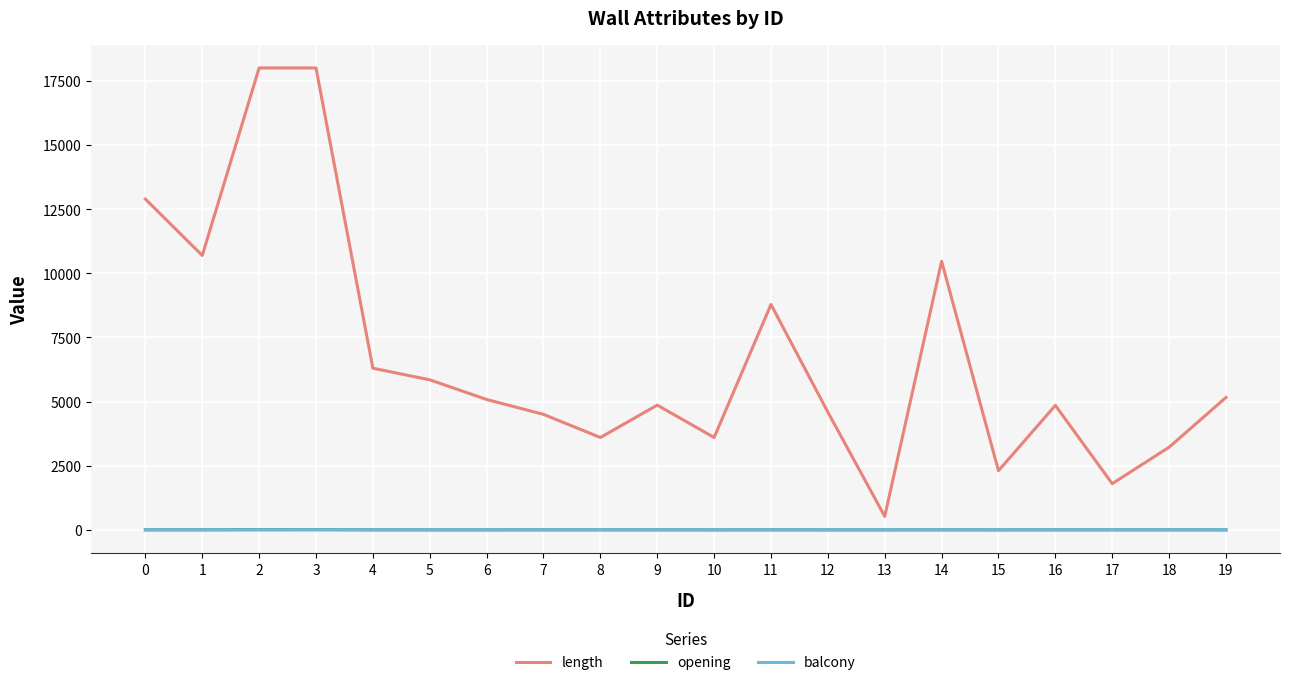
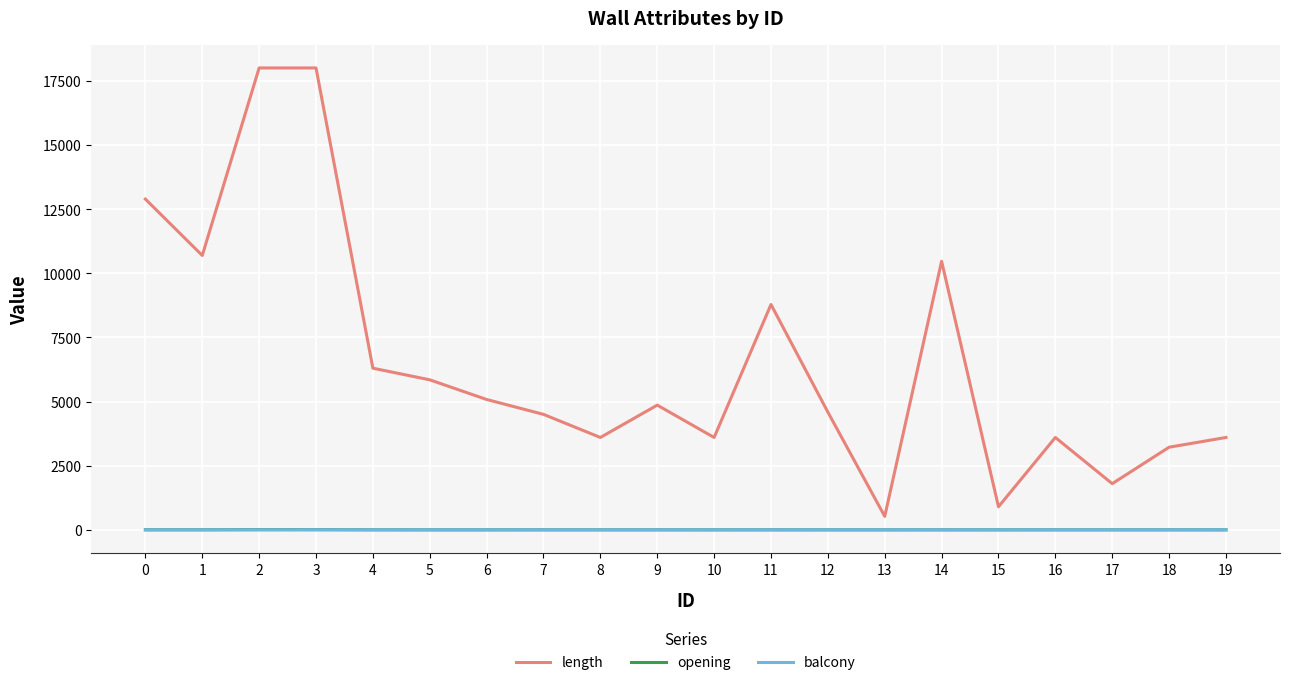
  {
    "length": {
      "0": 12900,
      "1": 10700,
      "2": 18000,
      "3": 18000,
      "4": 6300,
      "5": 5800,
      "6": 5100,
      "7": 4500,
      "8": 3600,
      "9": 4900,
      "10": 3600,
      "11": 8800,
      "12": 4600,
      "13": 500,
      "14": 10500,
-     "15": 2300,
-     "16": 4800,
+     "15": 900,
+     "16": 3600,
      "17": 1800,
      "18": 3200,
-     "19": 5200
+     "19": 3600
    },
    "balcony": {
      "0": 0,
      "1": 0,
      "2": 0,
      "3": 0,
      "4": 0,
      "5": 0,
      "6": 0,
      "7": 0,
      "8": 0,
      "9": 0,
      "10": 0,
      "11": 0,
      "12": 0,
      "13": 0,
      "14": 0,
      "15": 0,
      "16": 0,
      "17": 0,
      "18": 0,
      "19": 0
    }
  }
